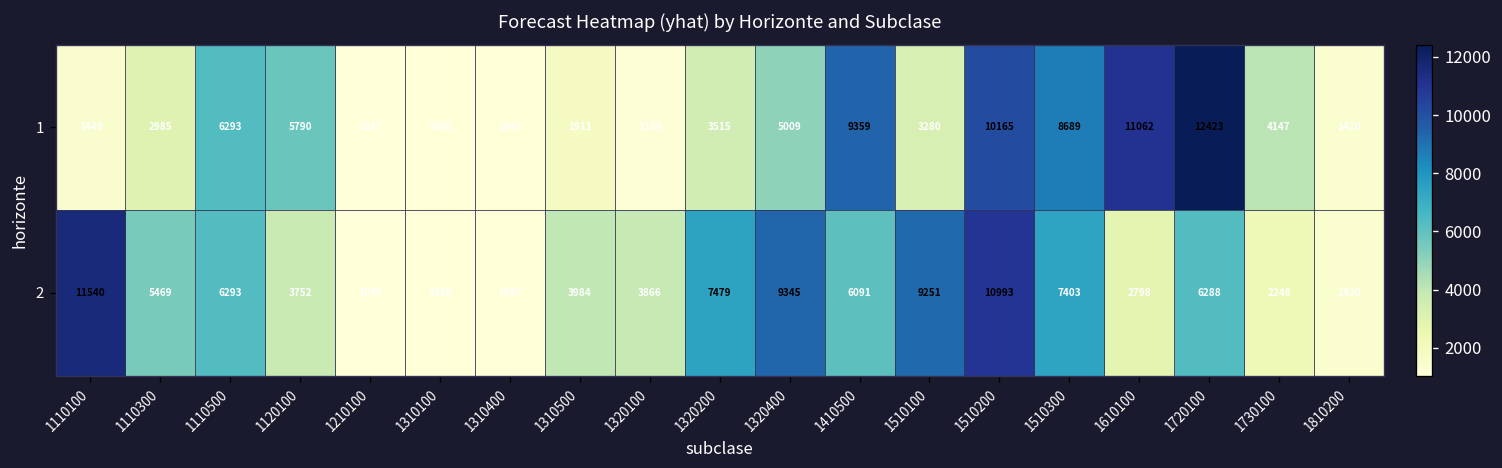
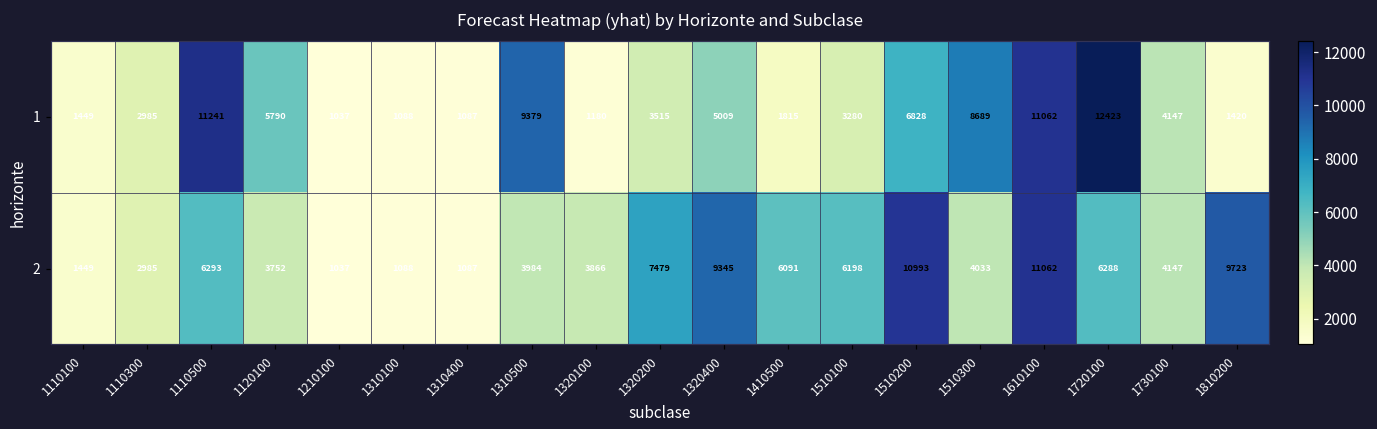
  {
    "1": {
      "1110100": 1449,
      "1110300": 2985,
-     "1110500": 6293,
+     "1110500": 11241,
      "1120100": 5790,
-     "1310500": 1911,
+     "1310500": 9379,
      "1320200": 3515,
      "1320400": 5009,
-     "1410500": 9359,
+     "1410500": 1815,
      "1510100": 3280,
-     "1510200": 10165,
+     "1510200": 6828,
      "1510300": 8689,
      "1610100": 11062,
      "1720100": 12423,
      "1730100": 4147,
      "1810200": 1420
    },
    "2": {
-     "1110100": 11540,
-     "1110300": 5469,
+     "1110100": 1449,
+     "1110300": 2985,
      "1110500": 6293,
      "1120100": 3752,
      "1310500": 3984,
      "1320100": 3866,
      "1320200": 7479,
      "1320400": 9345,
      "1410500": 6091,
-     "1510100": 9251,
+     "1510100": 6198,
      "1510200": 10993,
-     "1510300": 7403,
-     "1610100": 2798,
+     "1510300": 4033,
+     "1610100": 11062,
      "1720100": 6288,
-     "1730100": 2248,
-     "1810200": 1420
+     "1730100": 4147,
+     "1810200": 9723
    }
  }
